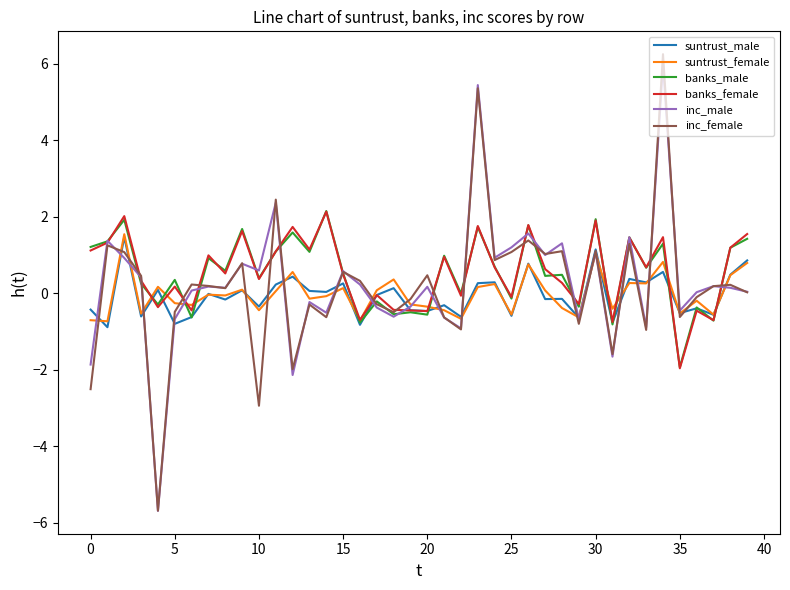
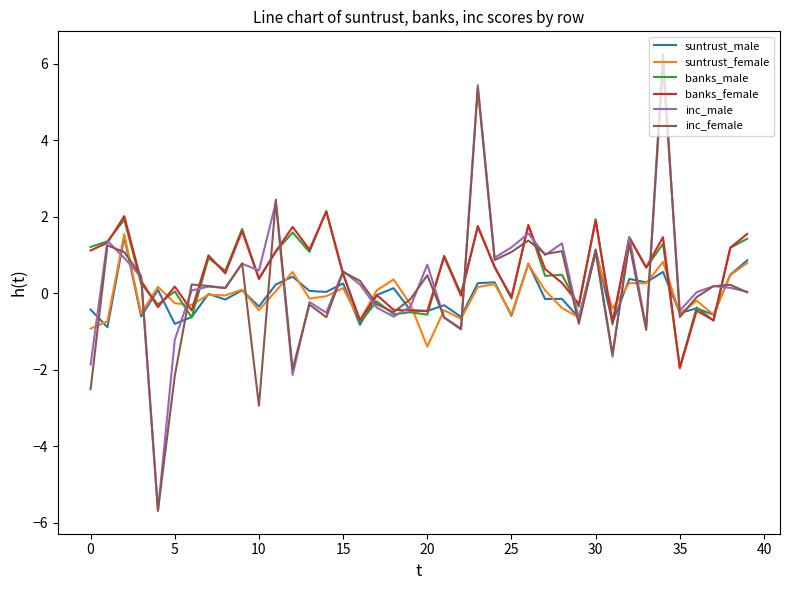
  {
    "suntrust_male": {
      "0": -0.4,
      "5": -0.8,
      "10": -0.4,
      "15": 0.3
    },
    "suntrust_female": {
-     "0": -0.7,
+     "0": -0.9,
      "5": -0.3,
      "10": -0.4,
      "15": 0.1,
-     "20": -0.4
+     "20": -1.4
    },
    "banks_male": {
      "0": 1.2,
-     "5": 0.3,
+     "5": 0.0,
      "20": -0.6
    },
    "banks_female": {
      "0": 1.1,
      "5": 0.2
    },
    "inc_male": {
      "0": -1.9,
-     "5": -0.7,
+     "5": -1.2,
      "10": 0.6,
-     "20": 0.2,
+     "20": 0.7,
      "25": 1.2
    },
    "inc_female": {
      "0": -2.5,
-     "5": -0.5,
+     "5": -2.2,
      "10": -2.9,
      "20": 0.5,
      "25": 1.1,
      "35": -0.6
    }
  }
